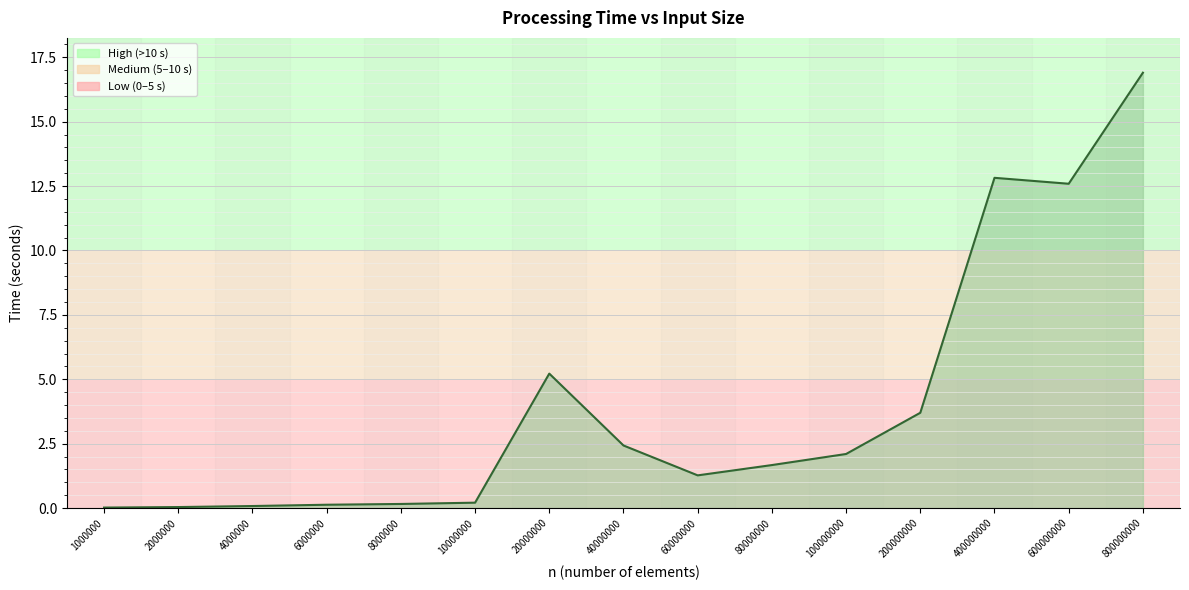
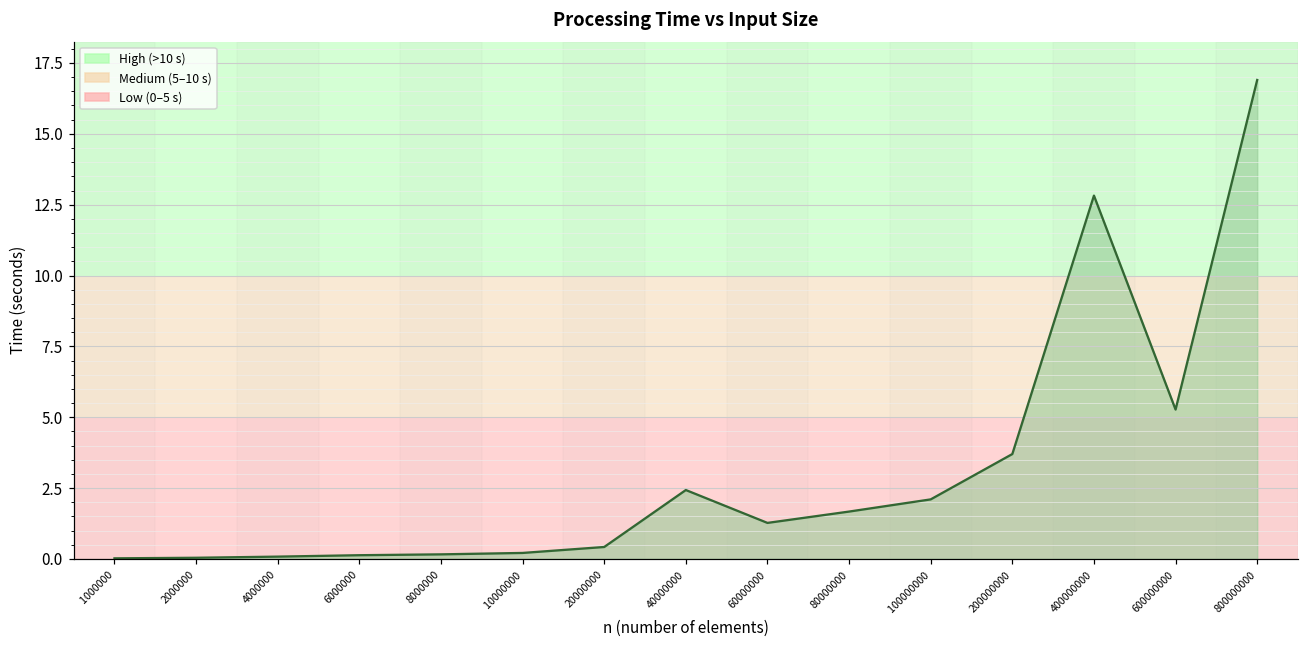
  {
    "1000000": 0.0,
    "2000000": 0.0,
    "4000000": 0.1,
    "6000000": 0.1,
    "8000000": 0.2,
    "10000000": 0.2,
-   "20000000": 5.2,
+   "20000000": 0.4,
    "40000000": 2.4,
    "60000000": 1.3,
    "80000000": 1.7,
    "100000000": 2.1,
    "200000000": 3.7,
    "400000000": 12.8,
-   "600000000": 12.6,
+   "600000000": 5.3,
    "800000000": 16.9
  }
